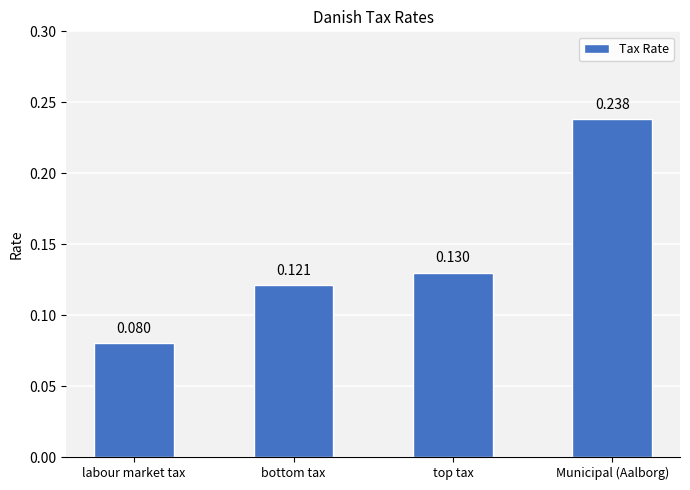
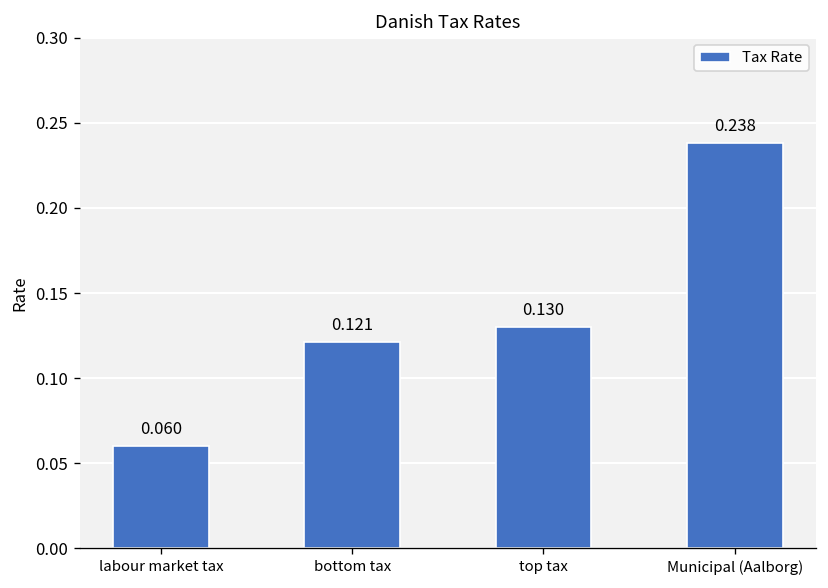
  {
-   "labour market tax": 0.080,
+   "labour market tax": 0.060,
    "bottom tax": 0.121,
    "top tax": 0.130,
    "Municipal (Aalborg)": 0.238
  }
